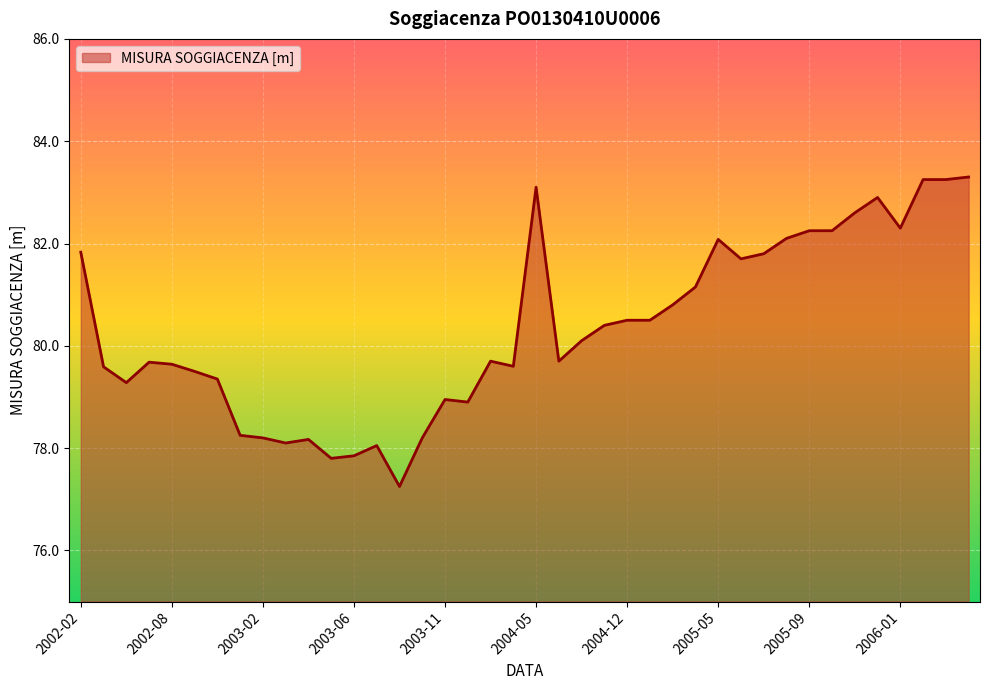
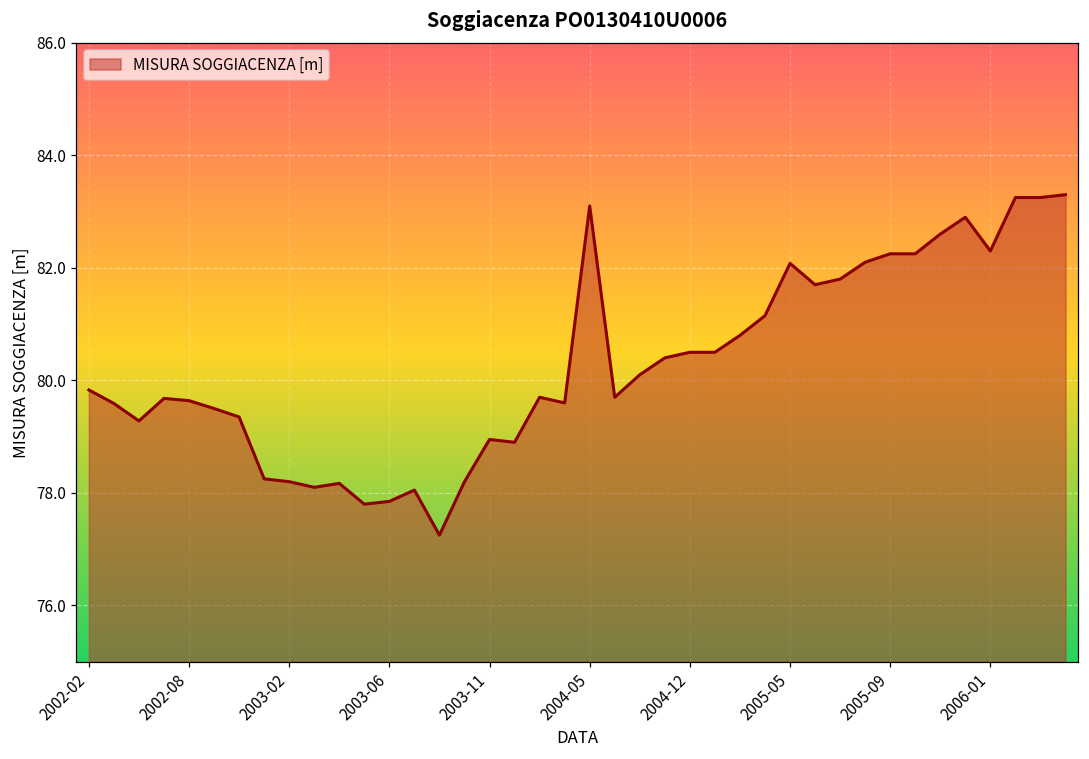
  {
-   "2002-02": 81.8,
+   "2002-02": 79.8,
    "2002-08": 79.6,
    "2003-02": 78.2,
    "2003-06": 77.9,
    "2003-11": 79.0,
    "2004-05": 83.1,
    "2004-12": 80.5,
    "2005-05": 82.1,
    "2005-09": 82.3,
    "2006-01": 82.3
  }
